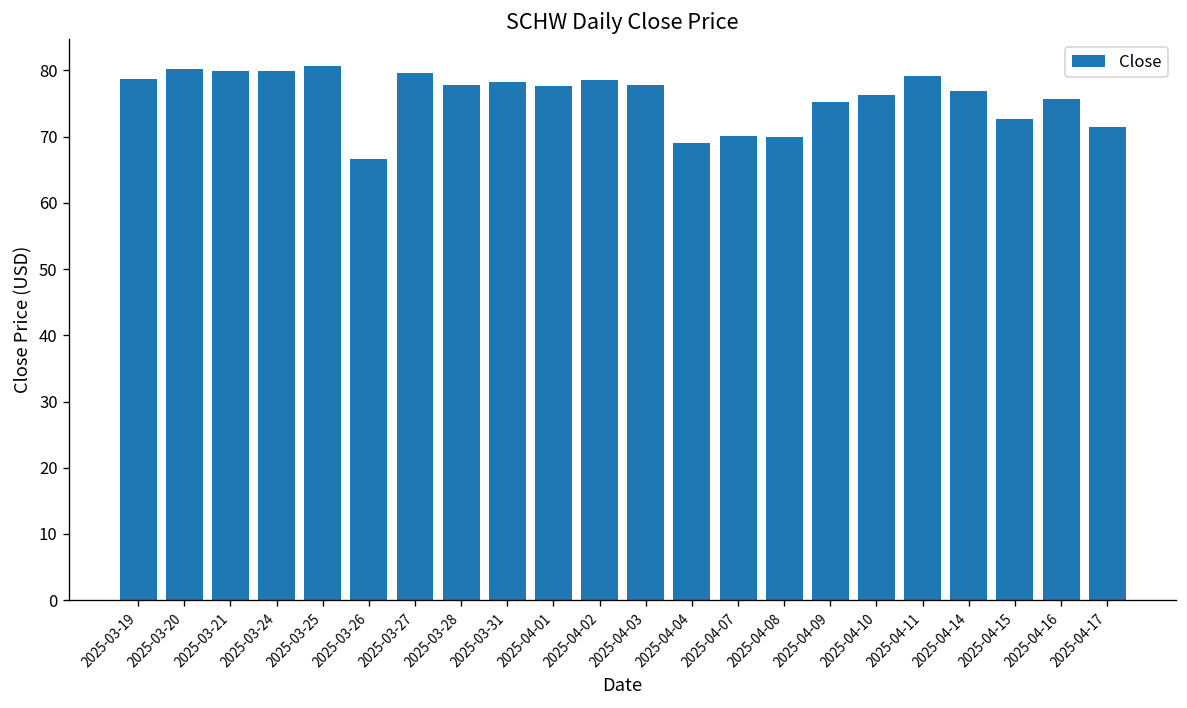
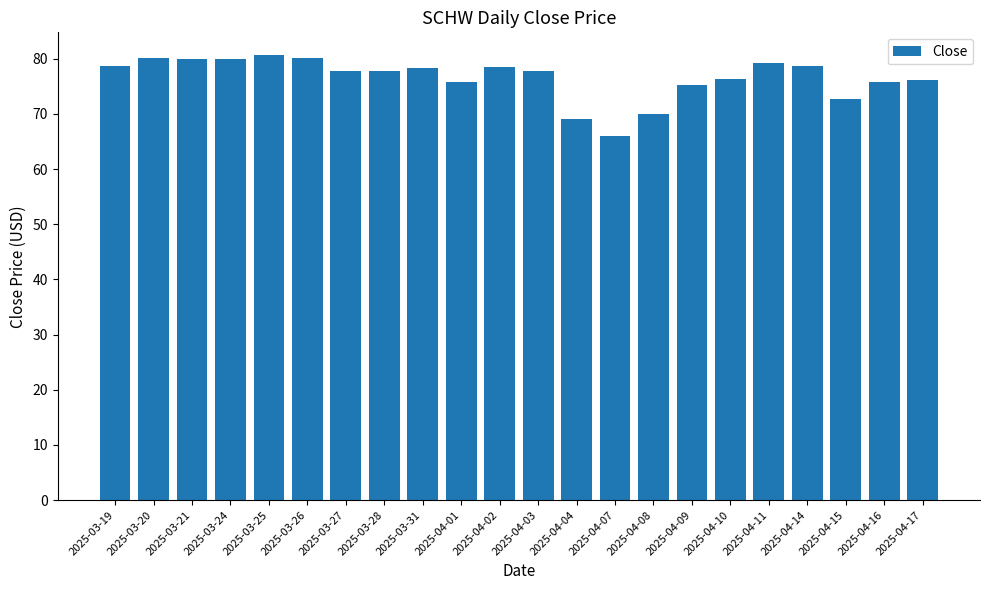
  {
    "2025-03-19": 79,
    "2025-03-20": 80,
    "2025-03-21": 80,
    "2025-03-24": 80,
    "2025-03-25": 81,
-   "2025-03-26": 67,
-   "2025-03-27": 80,
+   "2025-03-26": 80,
+   "2025-03-27": 78,
    "2025-03-28": 78,
    "2025-03-31": 78,
-   "2025-04-01": 78,
+   "2025-04-01": 76,
    "2025-04-02": 79,
    "2025-04-03": 78,
    "2025-04-04": 69,
-   "2025-04-07": 70,
+   "2025-04-07": 66,
    "2025-04-08": 70,
    "2025-04-09": 75,
    "2025-04-10": 76,
    "2025-04-11": 79,
-   "2025-04-14": 77,
+   "2025-04-14": 79,
    "2025-04-15": 73,
    "2025-04-16": 76,
-   "2025-04-17": 72
+   "2025-04-17": 76
  }
